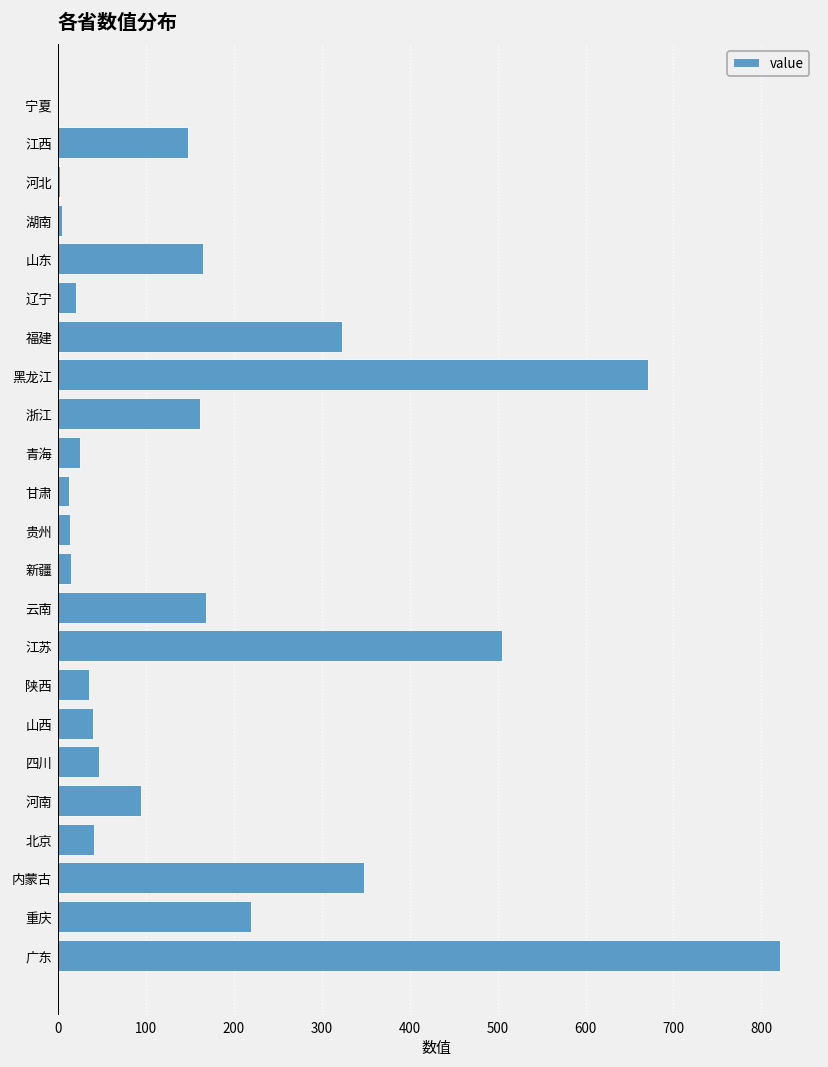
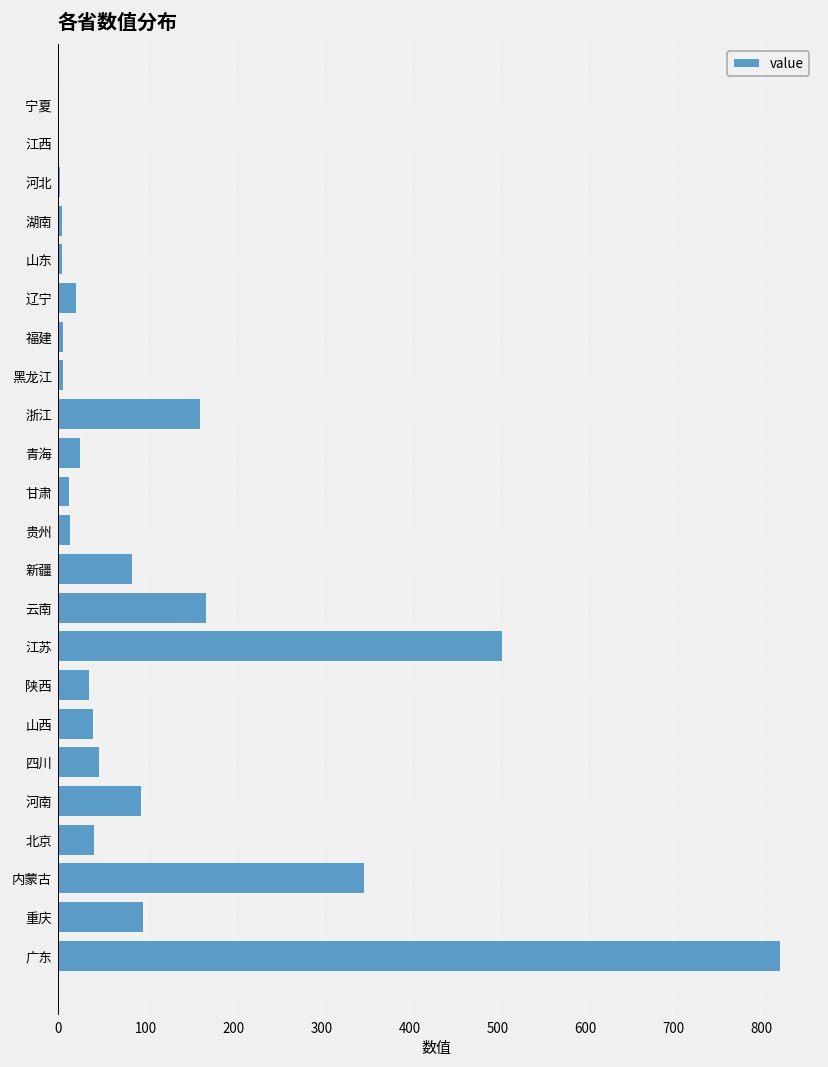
  {
-   "江西": 150,
+   "江西": 0,
    "湖南": 10,
-   "山东": 170,
+   "山东": 10,
    "辽宁": 20,
-   "福建": 320,
-   "黑龙江": 670,
+   "福建": 10,
+   "黑龙江": 10,
    "浙江": 160,
    "青海": 30,
    "甘肃": 10,
    "贵州": 10,
-   "新疆": 20,
+   "新疆": 80,
    "云南": 170,
    "江苏": 510,
    "陕西": 40,
    "山西": 40,
    "四川": 50,
    "河南": 90,
    "北京": 40,
    "内蒙古": 350,
-   "重庆": 220,
+   "重庆": 100,
    "广东": 820
  }
